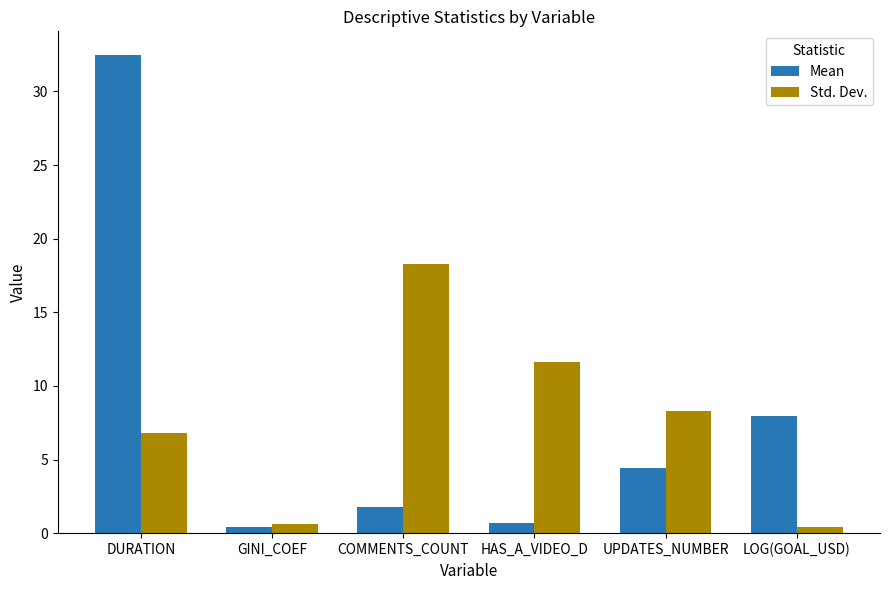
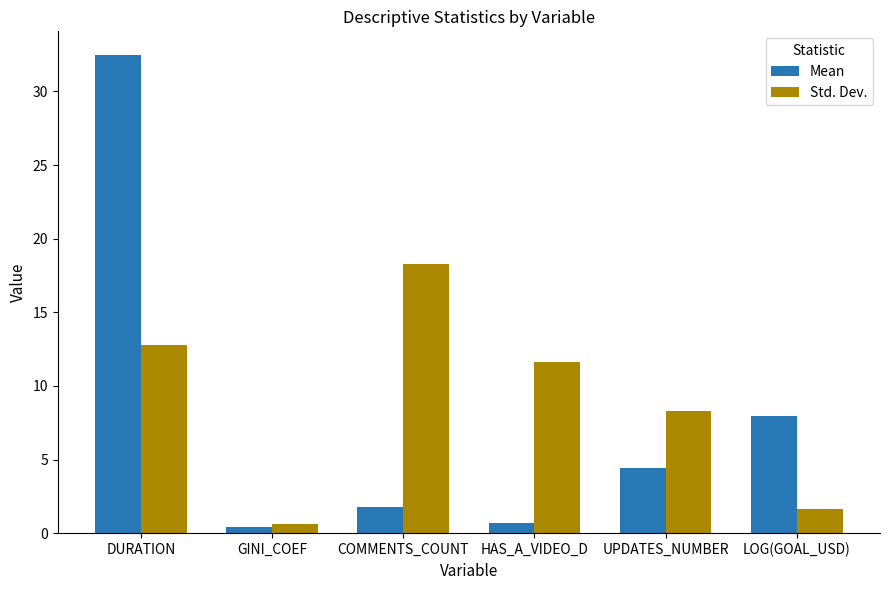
  {
    "Mean": {
      "DURATION": 32.5,
      "GINI_COEF": 0.4,
      "COMMENTS_COUNT": 1.8,
      "HAS_A_VIDEO_D": 0.7,
      "UPDATES_NUMBER": 4.4,
      "LOG(GOAL_USD)": 8.0
    },
    "Std. Dev.": {
-     "DURATION": 6.8,
+     "DURATION": 12.8,
      "GINI_COEF": 0.6,
      "COMMENTS_COUNT": 18.3,
      "HAS_A_VIDEO_D": 11.6,
      "UPDATES_NUMBER": 8.3,
-     "LOG(GOAL_USD)": 0.4
+     "LOG(GOAL_USD)": 1.7
    }
  }
